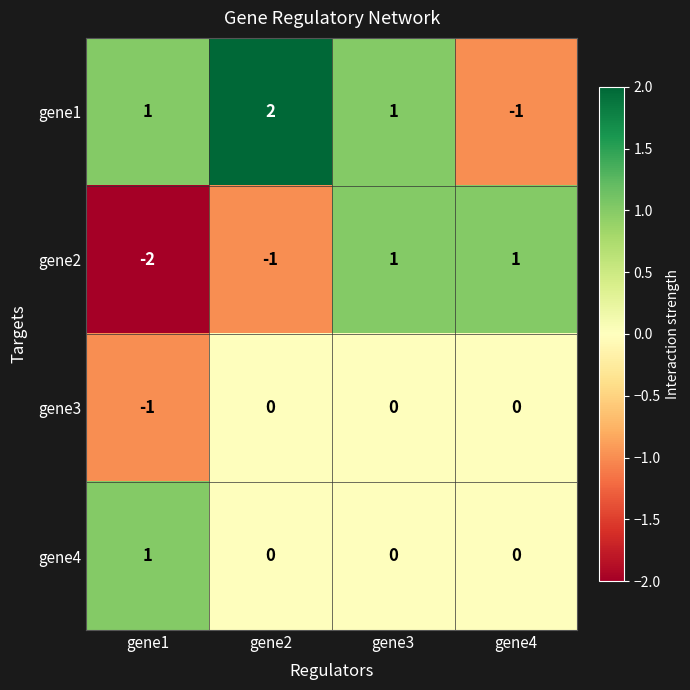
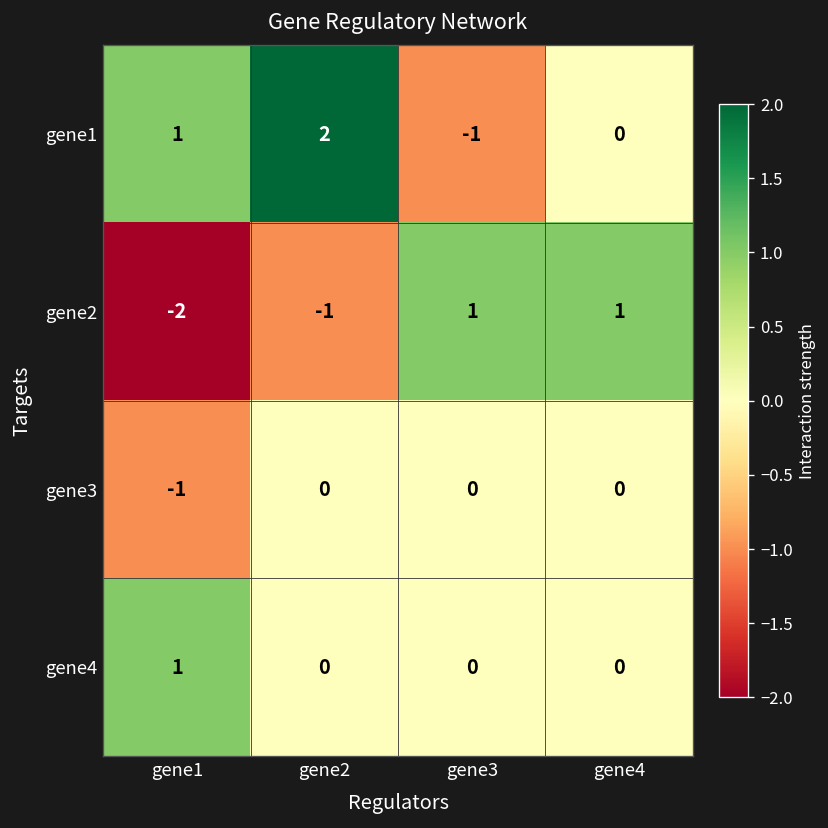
  {
    "gene1": {
      "gene1": 1,
      "gene2": 2,
-     "gene3": 1,
-     "gene4": -1
+     "gene3": -1,
+     "gene4": 0
    },
    "gene2": {
      "gene1": -2,
      "gene2": -1,
      "gene3": 1,
      "gene4": 1
    },
    "gene3": {
      "gene1": -1,
      "gene2": 0,
      "gene3": 0,
      "gene4": 0
    },
    "gene4": {
      "gene1": 1,
      "gene2": 0,
      "gene3": 0,
      "gene4": 0
    }
  }
